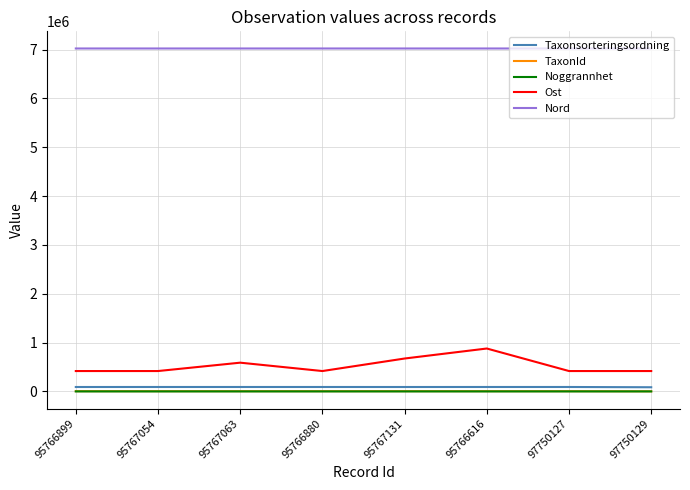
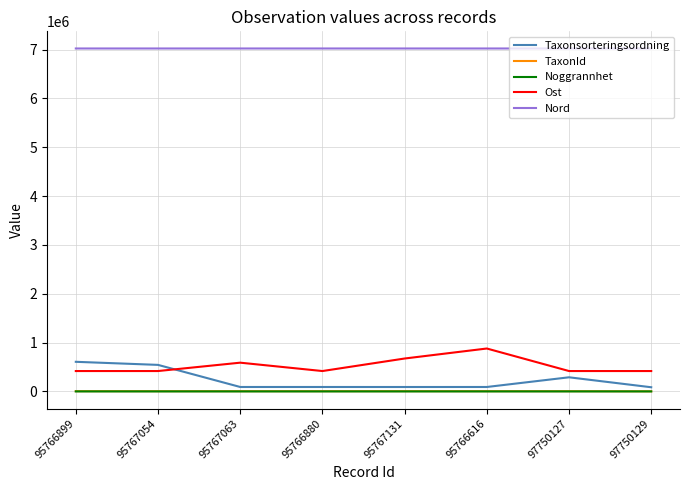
  {
    "Taxonsorteringsordning": {
-     "95766899": 100000,
-     "95767054": 100000,
+     "95766899": 600000,
+     "95767054": 500000,
      "95767063": 100000,
      "95766880": 100000,
      "95767131": 100000,
      "95766616": 100000,
-     "97750127": 100000,
+     "97750127": 300000,
      "97750129": 100000
    },
    "Noggrannhet": {
      "95766899": 0,
      "95767054": 0,
      "95767063": 0,
      "95766880": 0,
      "95767131": 0,
      "95766616": 0,
      "97750127": 0,
      "97750129": 0
    },
    "Ost": {
      "95766899": 400000,
      "95767054": 400000,
      "95767063": 600000,
      "95766880": 400000,
      "95767131": 700000,
      "95766616": 900000,
      "97750127": 400000,
      "97750129": 400000
    },
    "Nord": {
      "95766899": 7000000,
      "95767054": 7000000,
      "95767063": 7000000,
      "95766880": 7000000,
      "95767131": 7000000,
      "95766616": 7000000
    }
  }
